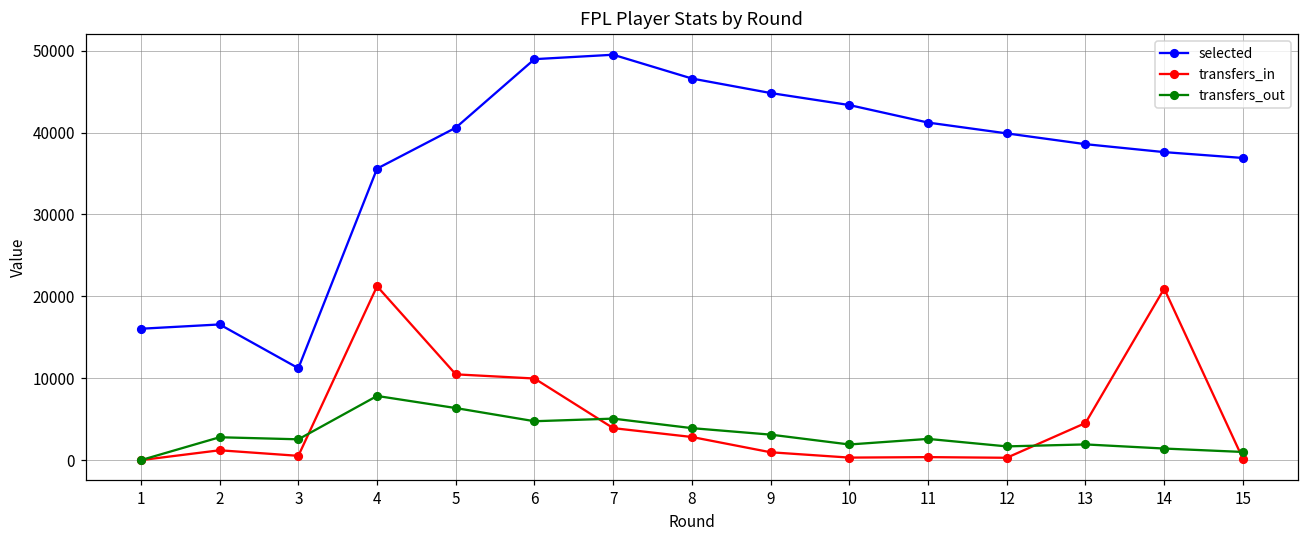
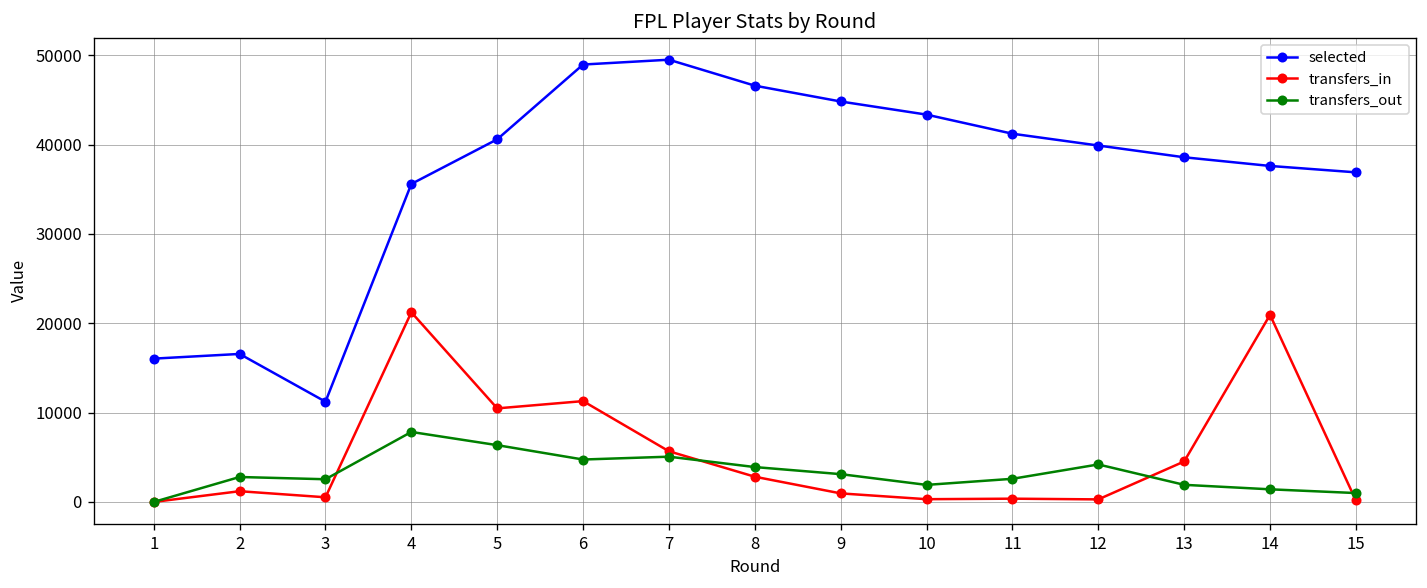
  {
    "selected": {
      "1": 16000,
      "2": 17000,
      "3": 11000,
      "4": 36000,
      "5": 41000,
      "6": 49000,
      "7": 50000,
      "8": 47000,
      "9": 45000,
      "10": 43000,
      "11": 41000,
      "12": 40000,
      "13": 39000,
      "14": 38000,
      "15": 37000
    },
    "transfers_in": {
      "2": 1000,
      "3": 1000,
      "4": 21000,
      "5": 10000,
-     "6": 10000,
-     "7": 4000,
+     "6": 11000,
+     "7": 6000,
      "8": 3000,
      "9": 1000,
      "10": 0,
      "11": 0,
      "12": 0,
      "13": 5000,
      "14": 21000,
      "15": 0
    },
    "transfers_out": {
      "2": 3000,
      "3": 3000,
      "4": 8000,
      "5": 6000,
      "6": 5000,
      "7": 5000,
      "8": 4000,
      "9": 3000,
      "10": 2000,
      "11": 3000,
-     "12": 2000,
+     "12": 4000,
      "13": 2000,
      "14": 1000,
      "15": 1000
    }
  }
